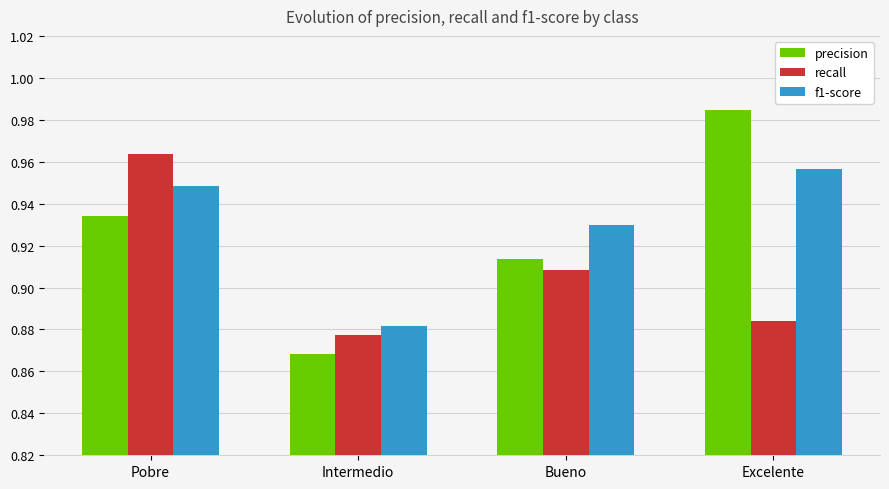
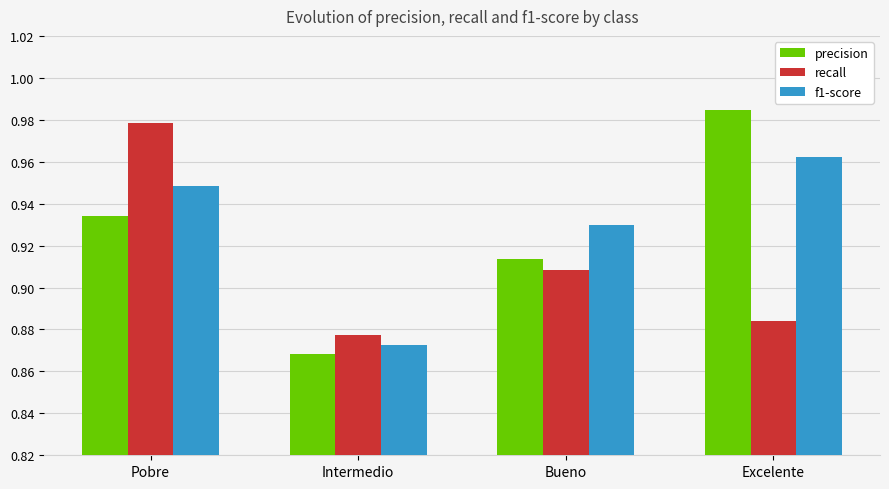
  {
    "precision": {
      "Pobre": 0.934,
      "Intermedio": 0.868,
      "Bueno": 0.914,
      "Excelente": 0.985
    },
    "recall": {
-     "Pobre": 0.964,
+     "Pobre": 0.979,
      "Intermedio": 0.877,
      "Bueno": 0.908,
      "Excelente": 0.884
    },
    "f1-score": {
      "Pobre": 0.949,
-     "Intermedio": 0.882,
+     "Intermedio": 0.873,
      "Bueno": 0.930,
-     "Excelente": 0.957
+     "Excelente": 0.962
    }
  }
